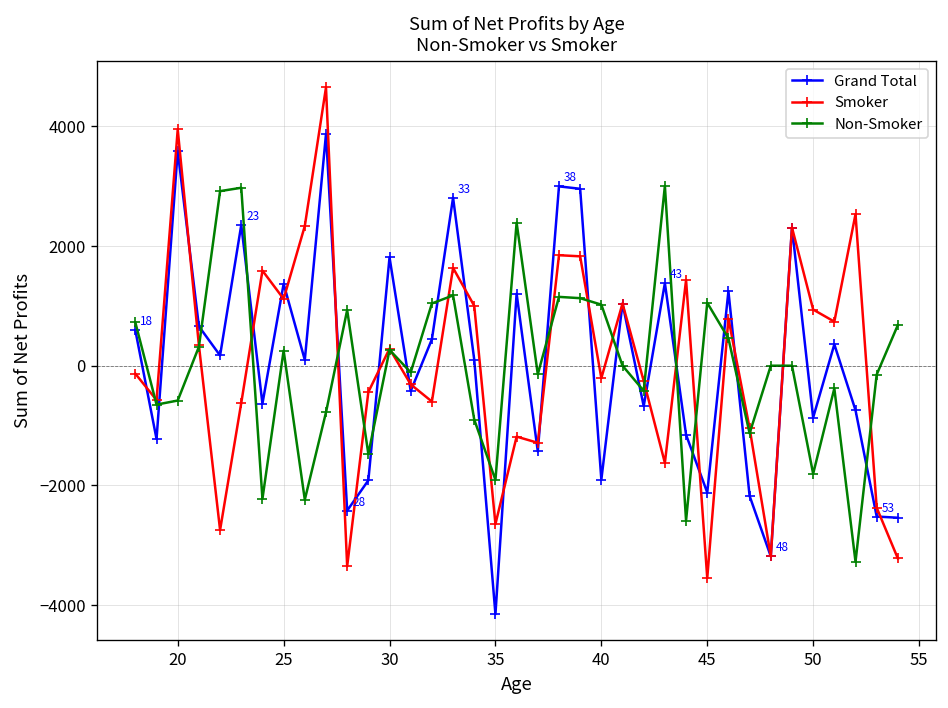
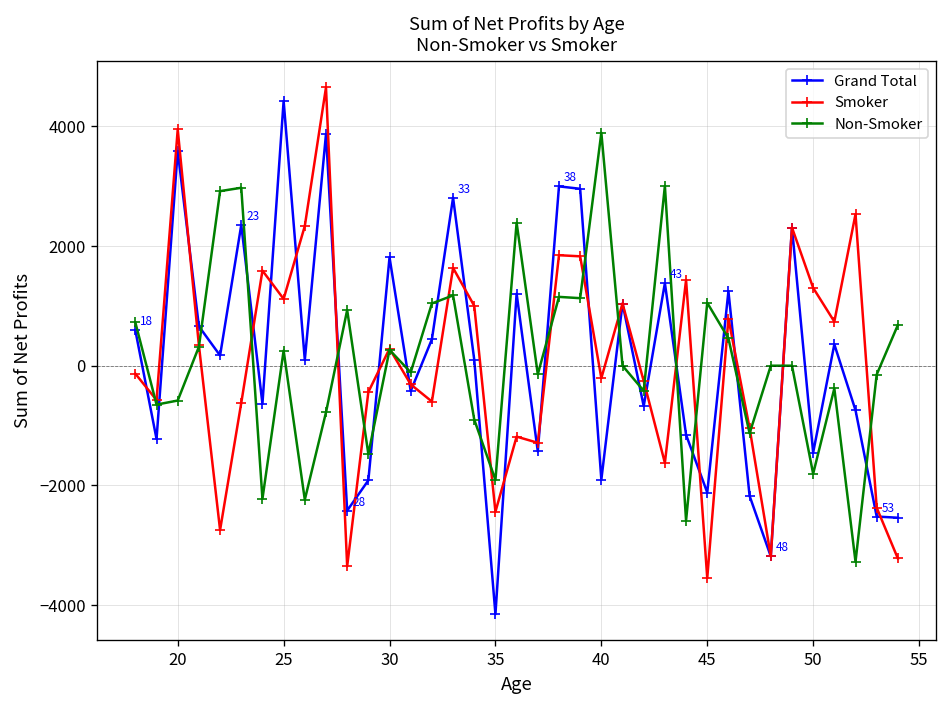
  {
    "Grand Total": {
      "20": 3600,
-     "25": 1400,
+     "25": 4400,
      "30": 1800,
      "35": -4200,
      "40": -1900,
      "45": -2100,
-     "50": -900
+     "50": -1500
    },
    "Smoker": {
      "20": 3900,
      "25": 1100,
-     "35": -2600,
+     "35": -2400,
      "40": -200,
      "45": -3500,
-     "50": 900
+     "50": 1300
    },
    "Non-Smoker": {
      "20": -600,
      "25": 300,
      "35": -1900,
-     "40": 1000,
+     "40": 3900,
      "45": 1100,
      "50": -1800
    }
  }
